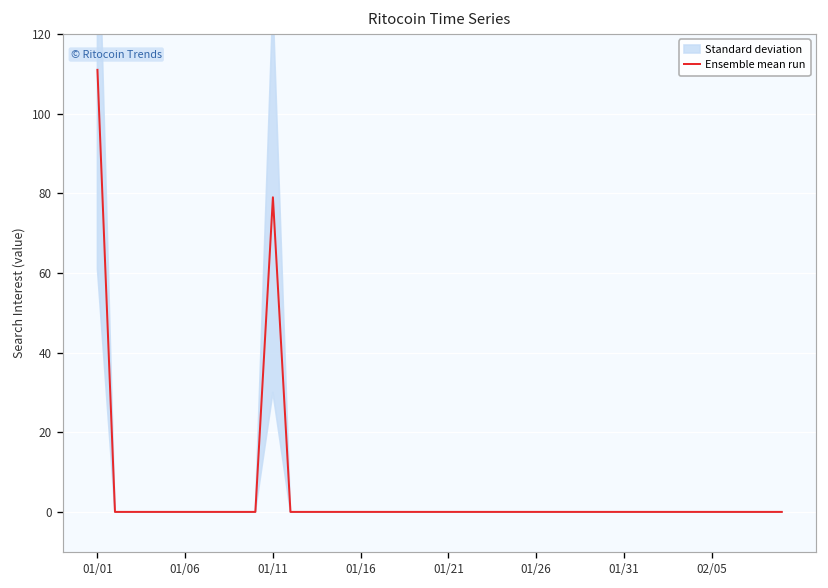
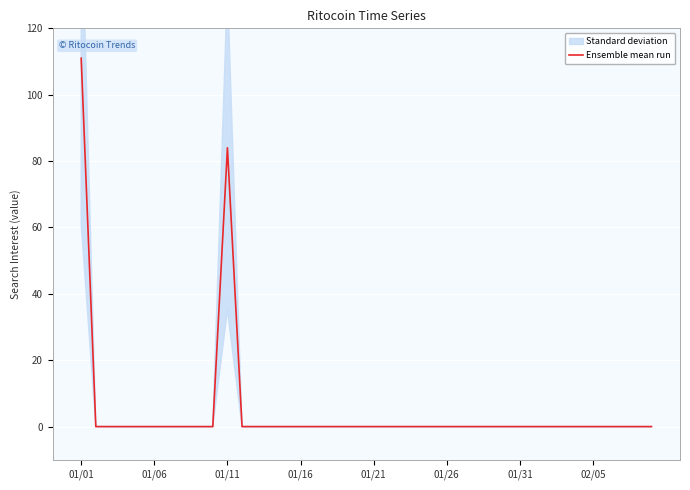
  {
    "Ensemble mean run": {
      "01/01": 111,
-     "01/11": 79
+     "01/11": 84
    }
  }
